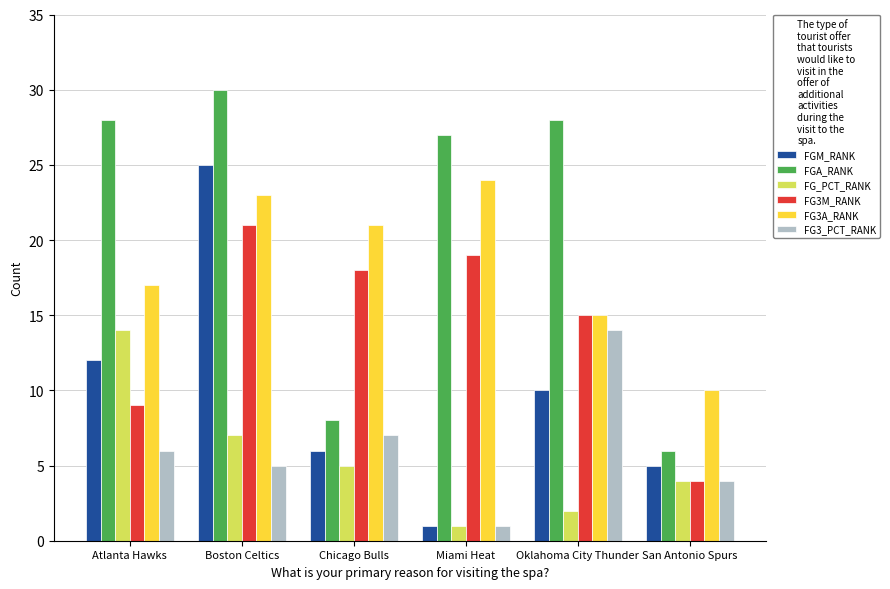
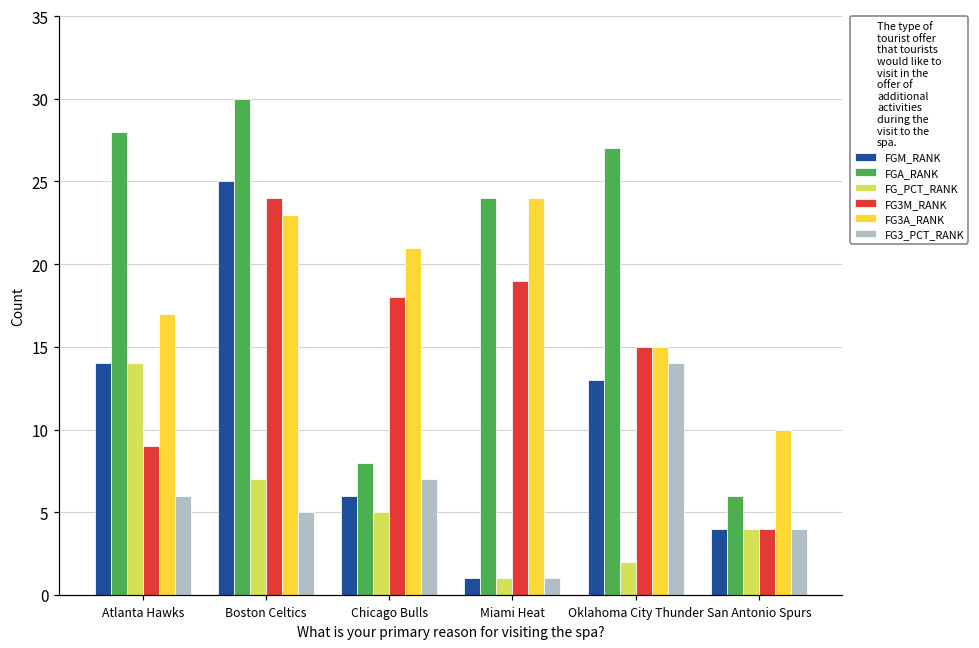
  {
    "FGM_RANK": {
-     "Atlanta Hawks": 12,
+     "Atlanta Hawks": 14,
      "Boston Celtics": 25,
      "Chicago Bulls": 6,
      "Miami Heat": 1,
-     "Oklahoma City Thunder": 10,
-     "San Antonio Spurs": 5
+     "Oklahoma City Thunder": 13,
+     "San Antonio Spurs": 4
    },
    "FGA_RANK": {
      "Atlanta Hawks": 28,
      "Boston Celtics": 30,
      "Chicago Bulls": 8,
-     "Miami Heat": 27,
-     "Oklahoma City Thunder": 28,
+     "Miami Heat": 24,
+     "Oklahoma City Thunder": 27,
      "San Antonio Spurs": 6
    },
    "FG3M_RANK": {
      "Atlanta Hawks": 9,
-     "Boston Celtics": 21,
+     "Boston Celtics": 24,
      "Chicago Bulls": 18,
      "Miami Heat": 19,
      "Oklahoma City Thunder": 15,
      "San Antonio Spurs": 4
    },
    "FG3_PCT_RANK": {
      "Atlanta Hawks": 6,
      "Boston Celtics": 5,
      "Chicago Bulls": 7,
      "Miami Heat": 1,
      "Oklahoma City Thunder": 14,
      "San Antonio Spurs": 4
    }
  }
